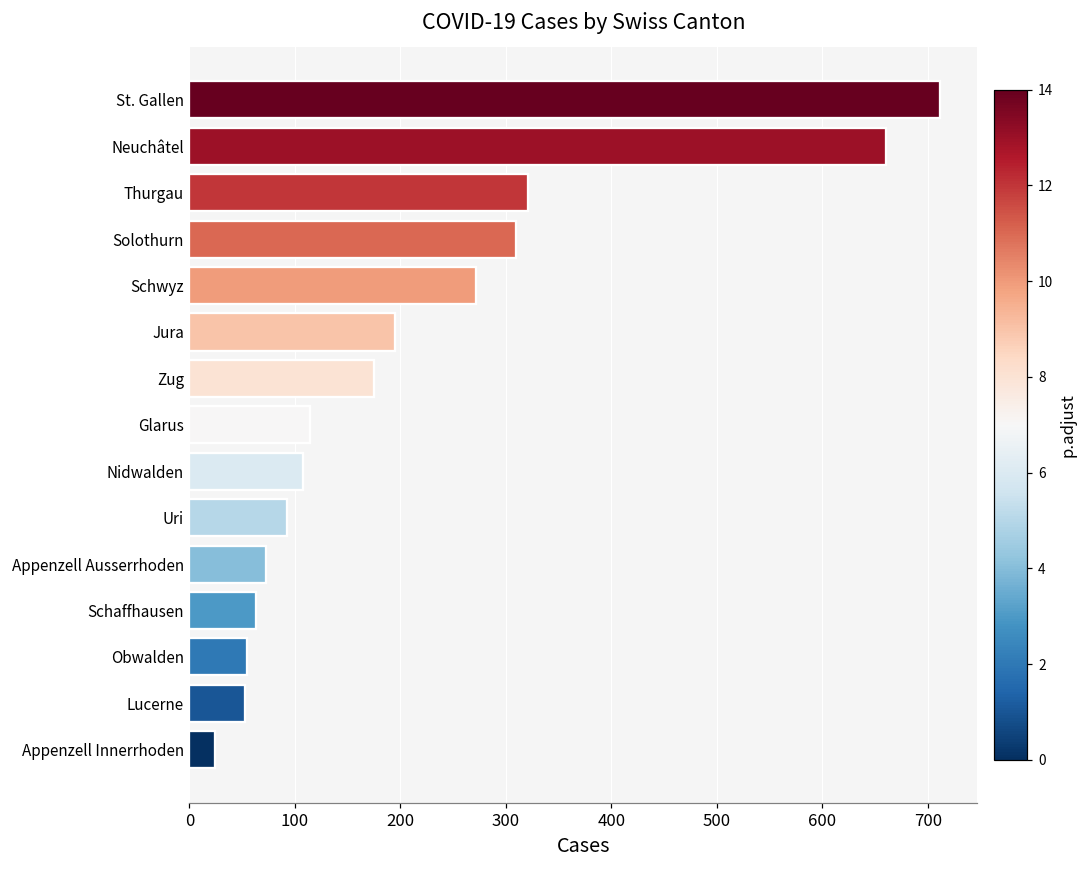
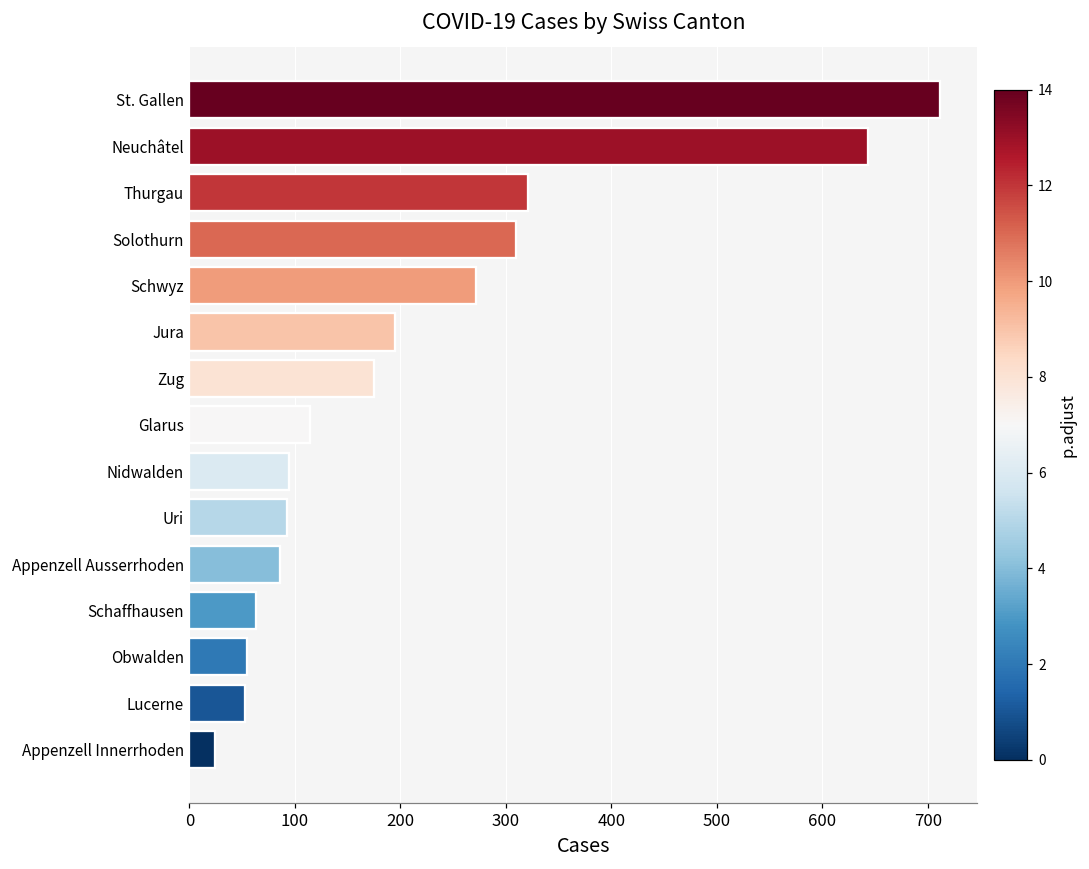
  {
    "St. Gallen": 710,
-   "Neuchâtel": 660,
+   "Neuchâtel": 640,
    "Thurgau": 320,
    "Solothurn": 310,
    "Schwyz": 270,
    "Jura": 200,
    "Zug": 180,
    "Glarus": 110,
-   "Nidwalden": 110,
+   "Nidwalden": 90,
    "Uri": 90,
-   "Appenzell Ausserrhoden": 70,
+   "Appenzell Ausserrhoden": 90,
    "Schaffhausen": 60,
    "Obwalden": 50,
    "Lucerne": 50,
    "Appenzell Innerrhoden": 20
  }
